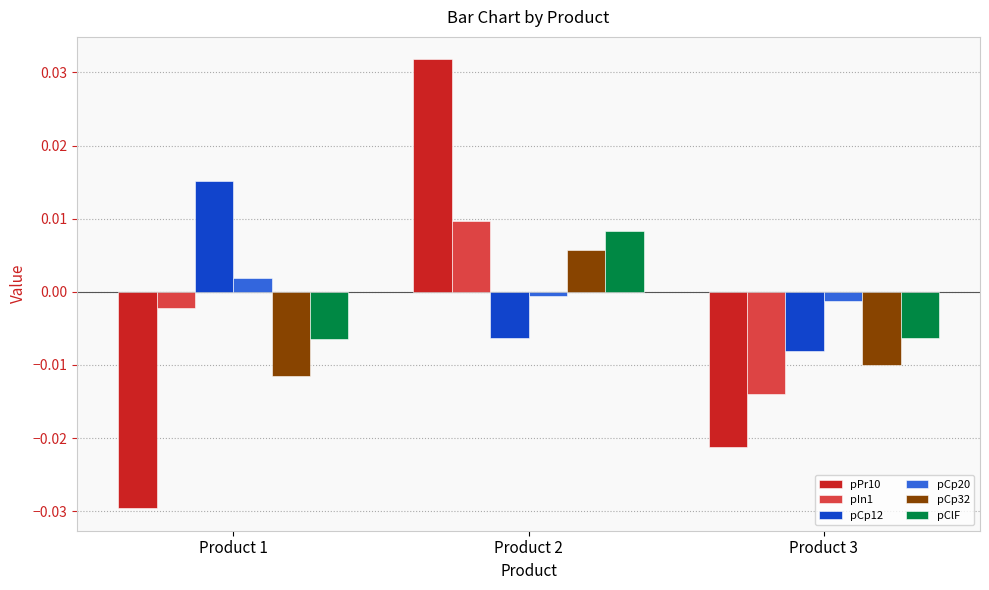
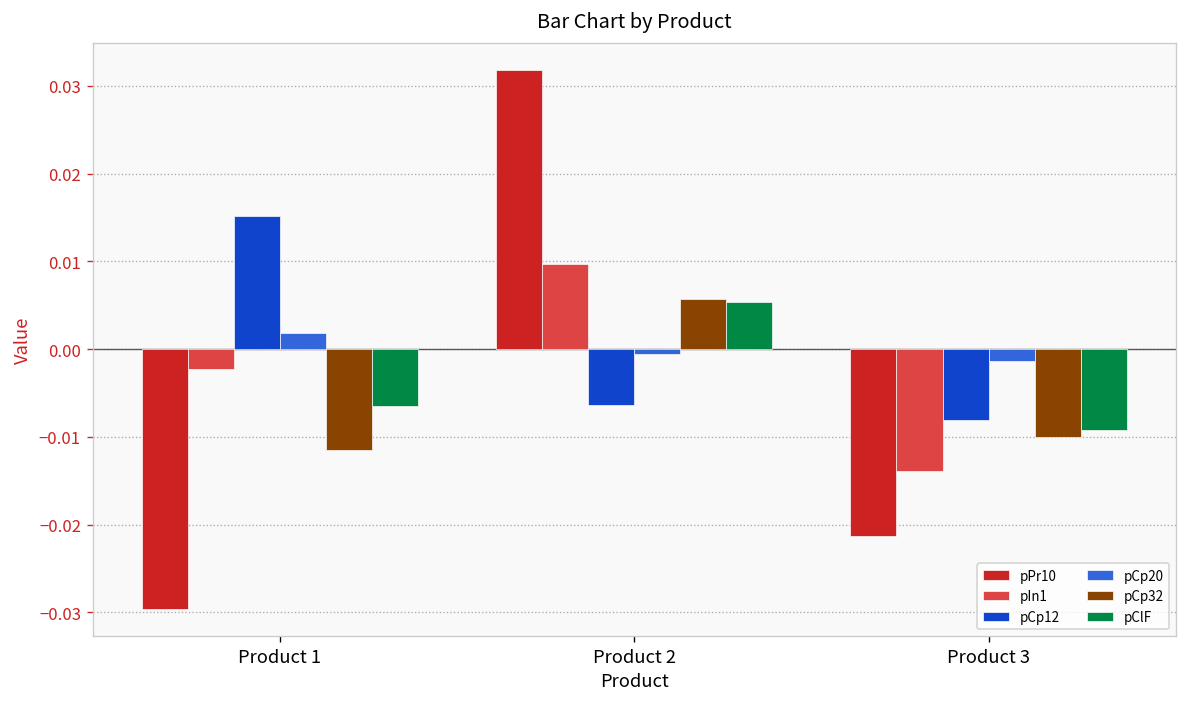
  {
    "pCp32": {
      "Product 1": -0.011,
      "Product 2": 0.006,
      "Product 3": -0.010
    },
    "pClF": {
      "Product 1": -0.006,
-     "Product 2": 0.008,
-     "Product 3": -0.006
+     "Product 2": 0.005,
+     "Product 3": -0.009
    }
  }
